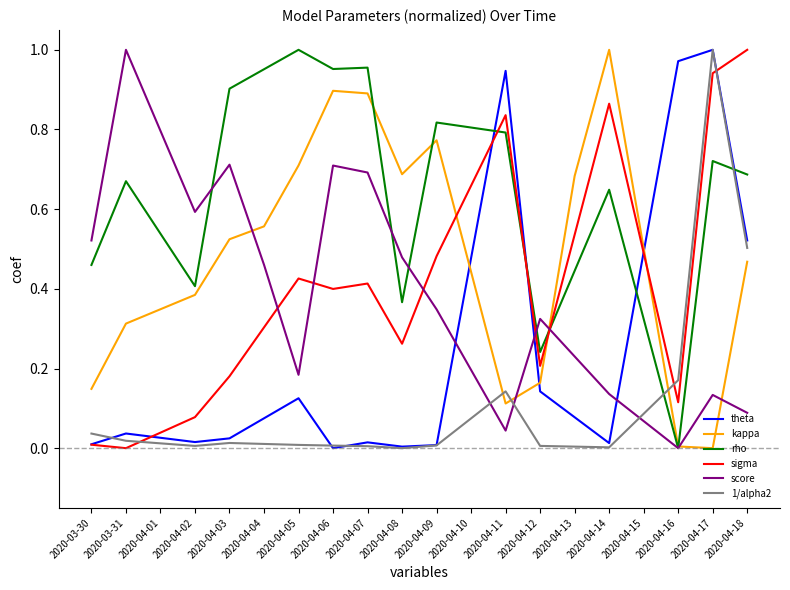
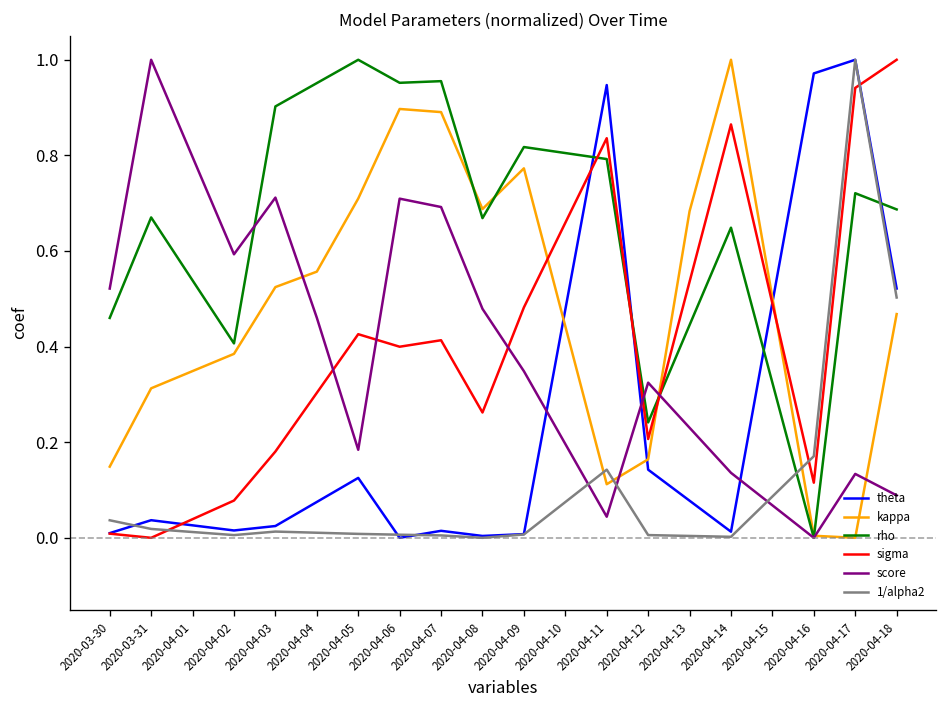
  {
    "theta": {
      "2020-03-31": 0.04,
      "2020-04-01": 0.03,
      "2020-04-02": 0.02,
      "2020-04-03": 0.02,
      "2020-04-04": 0.08,
      "2020-04-05": 0.13,
      "2020-04-06": 0.00,
      "2020-04-07": 0.01,
      "2020-04-10": 0.48,
      "2020-04-11": 0.95,
      "2020-04-12": 0.14,
      "2020-04-13": 0.08,
      "2020-04-14": 0.01,
      "2020-04-16": 0.97,
      "2020-04-18": 0.52
    },
    "kappa": {
      "2020-03-30": 0.15,
      "2020-03-31": 0.31,
      "2020-04-01": 0.35,
      "2020-04-02": 0.38,
      "2020-04-03": 0.52,
      "2020-04-04": 0.56,
      "2020-04-05": 0.71,
      "2020-04-06": 0.90,
      "2020-04-07": 0.89,
      "2020-04-08": 0.69,
      "2020-04-09": 0.77,
      "2020-04-10": 0.44,
      "2020-04-11": 0.11,
      "2020-04-12": 0.16,
      "2020-04-13": 0.68,
      "2020-04-14": 1.00,
      "2020-04-15": 0.50,
      "2020-04-17": 0.00,
      "2020-04-18": 0.47
    },
    "rho": {
      "2020-03-30": 0.46,
      "2020-03-31": 0.67,
      "2020-04-01": 0.54,
      "2020-04-02": 0.41,
      "2020-04-03": 0.90,
      "2020-04-04": 0.95,
      "2020-04-05": 1.00,
      "2020-04-06": 0.95,
      "2020-04-07": 0.96,
-     "2020-04-08": 0.37,
+     "2020-04-08": 0.67,
      "2020-04-09": 0.82,
      "2020-04-10": 0.80,
      "2020-04-11": 0.79,
      "2020-04-12": 0.24,
      "2020-04-13": 0.45,
      "2020-04-14": 0.65,
      "2020-04-15": 0.32,
      "2020-04-17": 0.72,
      "2020-04-18": 0.69
    },
    "sigma": {
      "2020-03-31": 0.00,
      "2020-04-01": 0.04,
      "2020-04-02": 0.08,
      "2020-04-03": 0.18,
      "2020-04-04": 0.30,
      "2020-04-05": 0.43,
      "2020-04-06": 0.40,
      "2020-04-07": 0.41,
      "2020-04-08": 0.26,
      "2020-04-09": 0.48,
      "2020-04-10": 0.66,
      "2020-04-11": 0.84,
      "2020-04-12": 0.21,
      "2020-04-13": 0.54,
      "2020-04-14": 0.86,
      "2020-04-16": 0.12,
      "2020-04-17": 0.94,
      "2020-04-18": 1.00
    },
    "score": {
      "2020-03-30": 0.52,
      "2020-03-31": 1.00,
      "2020-04-01": 0.80,
      "2020-04-02": 0.59,
      "2020-04-03": 0.71,
      "2020-04-04": 0.46,
      "2020-04-05": 0.18,
      "2020-04-06": 0.71,
      "2020-04-07": 0.69,
      "2020-04-08": 0.48,
      "2020-04-09": 0.35,
      "2020-04-10": 0.20,
      "2020-04-11": 0.04,
      "2020-04-12": 0.32,
      "2020-04-13": 0.23,
      "2020-04-14": 0.14,
      "2020-04-15": 0.07,
      "2020-04-17": 0.13,
      "2020-04-18": 0.09
    },
    "1/alpha2": {
      "2020-03-30": 0.04,
      "2020-03-31": 0.02,
      "2020-04-01": 0.01,
      "2020-04-02": 0.01,
      "2020-04-03": 0.01,
      "2020-04-04": 0.01,
      "2020-04-05": 0.01,
      "2020-04-06": 0.01,
      "2020-04-07": 0.01,
      "2020-04-10": 0.07,
      "2020-04-11": 0.14,
      "2020-04-12": 0.01,
      "2020-04-13": 0.00,
      "2020-04-14": 0.00,
      "2020-04-15": 0.09,
      "2020-04-16": 0.17,
      "2020-04-18": 0.50
    }
  }
